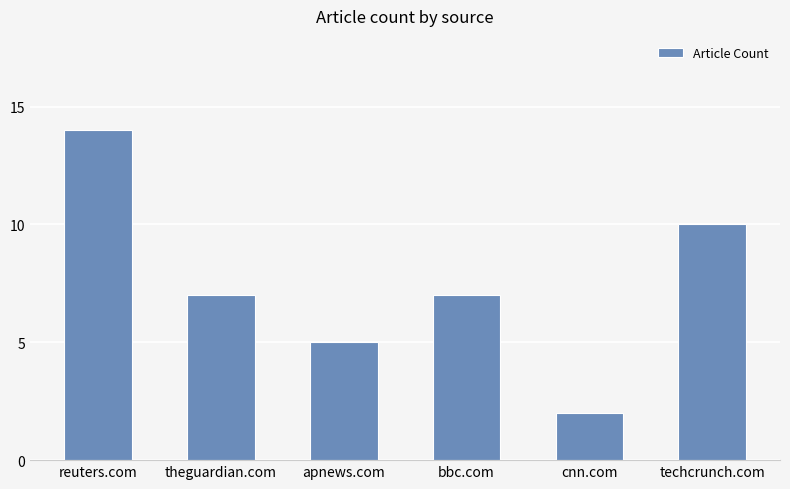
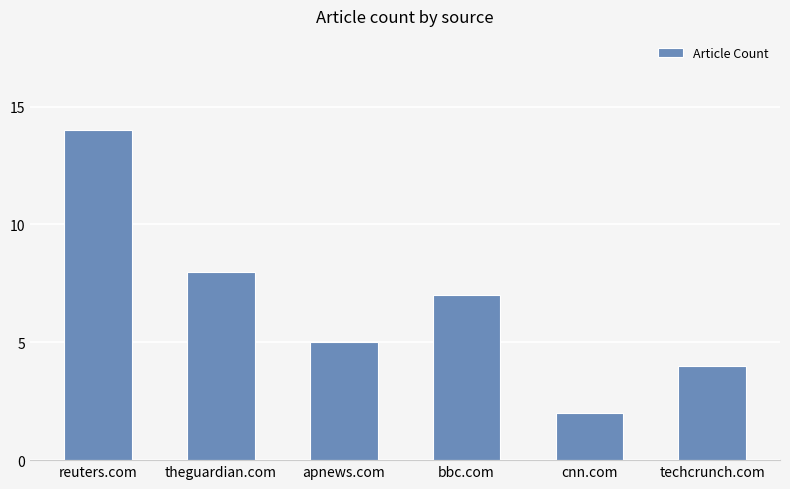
  {
    "reuters.com": 14,
-   "theguardian.com": 7,
+   "theguardian.com": 8,
    "apnews.com": 5,
    "bbc.com": 7,
    "cnn.com": 2,
-   "techcrunch.com": 10
+   "techcrunch.com": 4
  }
